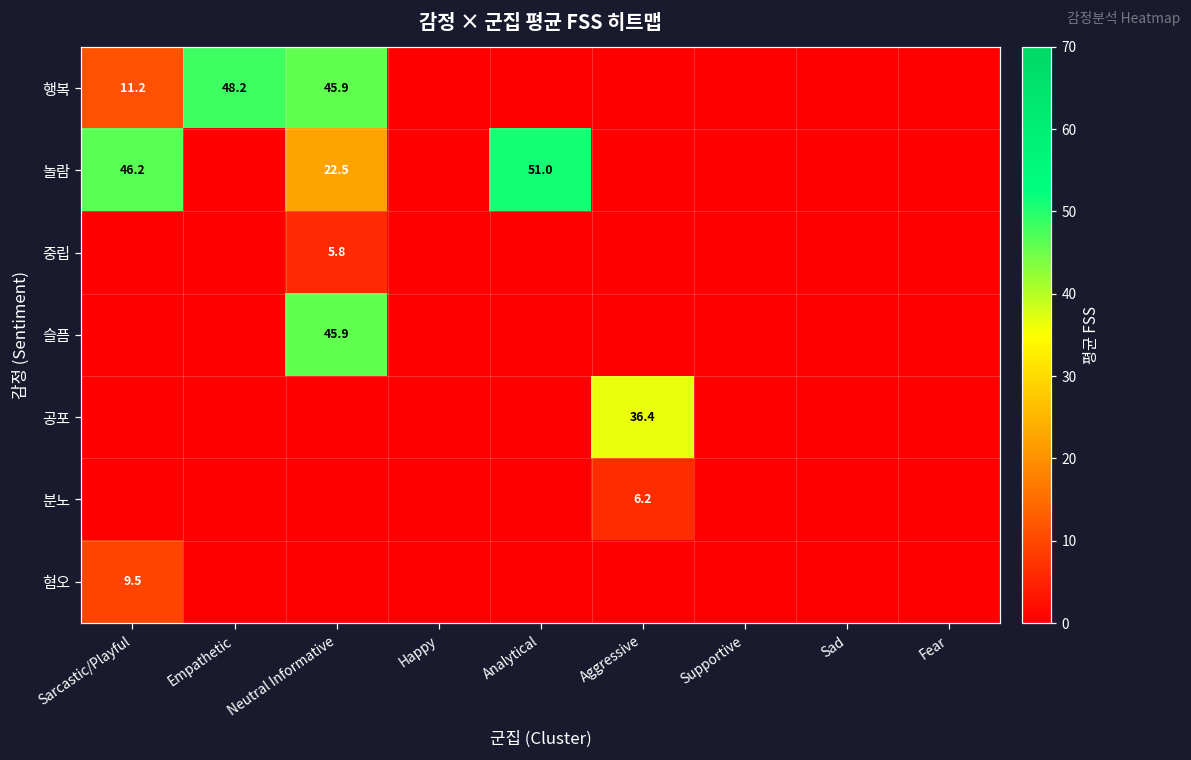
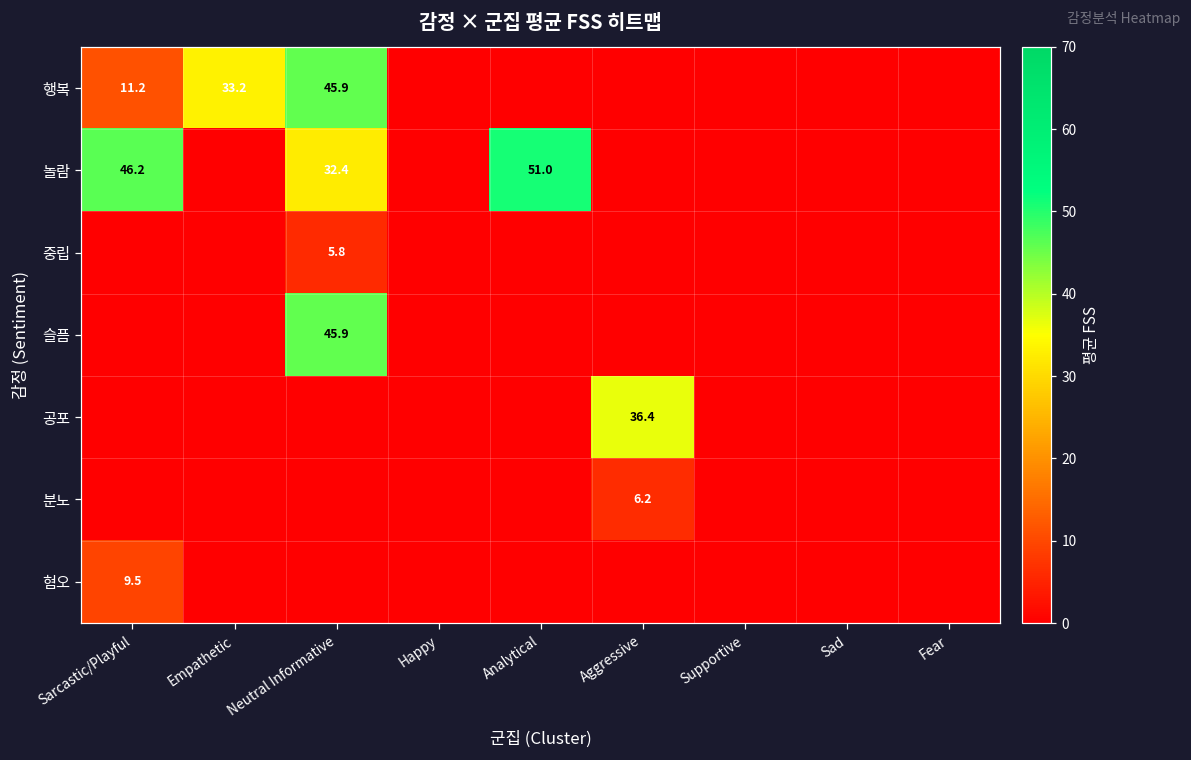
  {
    "행복": {
      "Sarcastic/Playful": 11.2,
-     "Empathetic": 48.2,
+     "Empathetic": 33.2,
      "Neutral Informative": 45.9
    },
    "놀람": {
      "Sarcastic/Playful": 46.2,
-     "Neutral Informative": 22.5,
+     "Neutral Informative": 32.4,
      "Analytical": 51.0
    },
    "중립": {
      "Neutral Informative": 5.8
    },
    "슬픔": {
      "Neutral Informative": 45.9
    },
    "공포": {
      "Aggressive": 36.4
    },
    "분노": {
      "Aggressive": 6.2
    },
    "혐오": {
      "Sarcastic/Playful": 9.5
    }
  }
